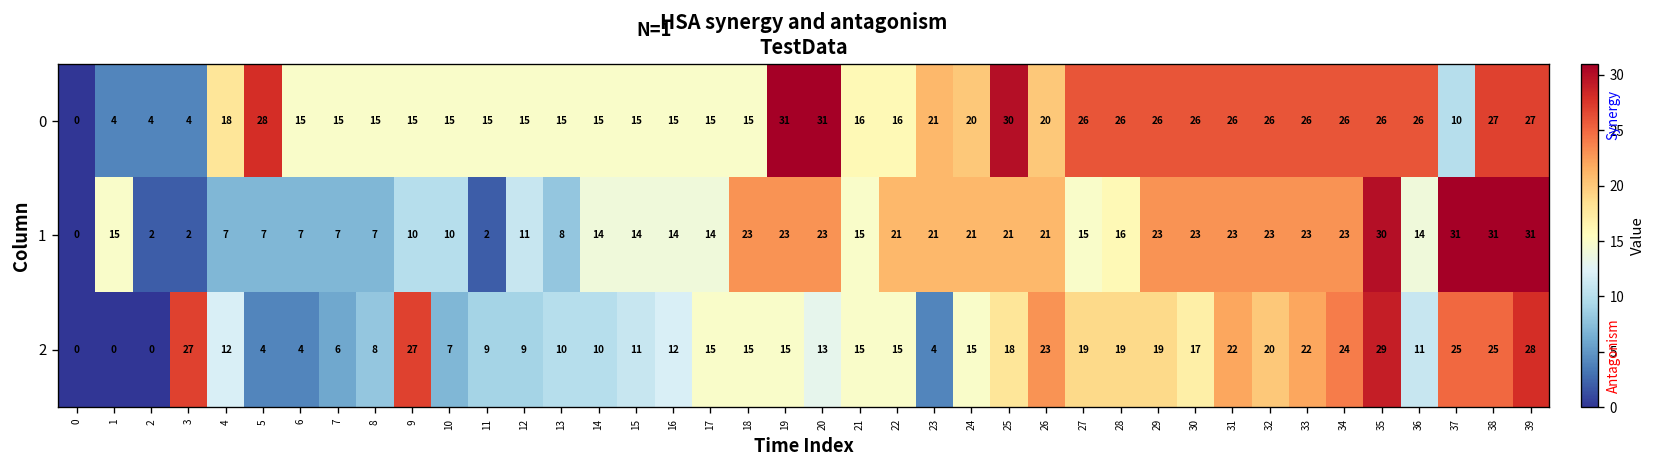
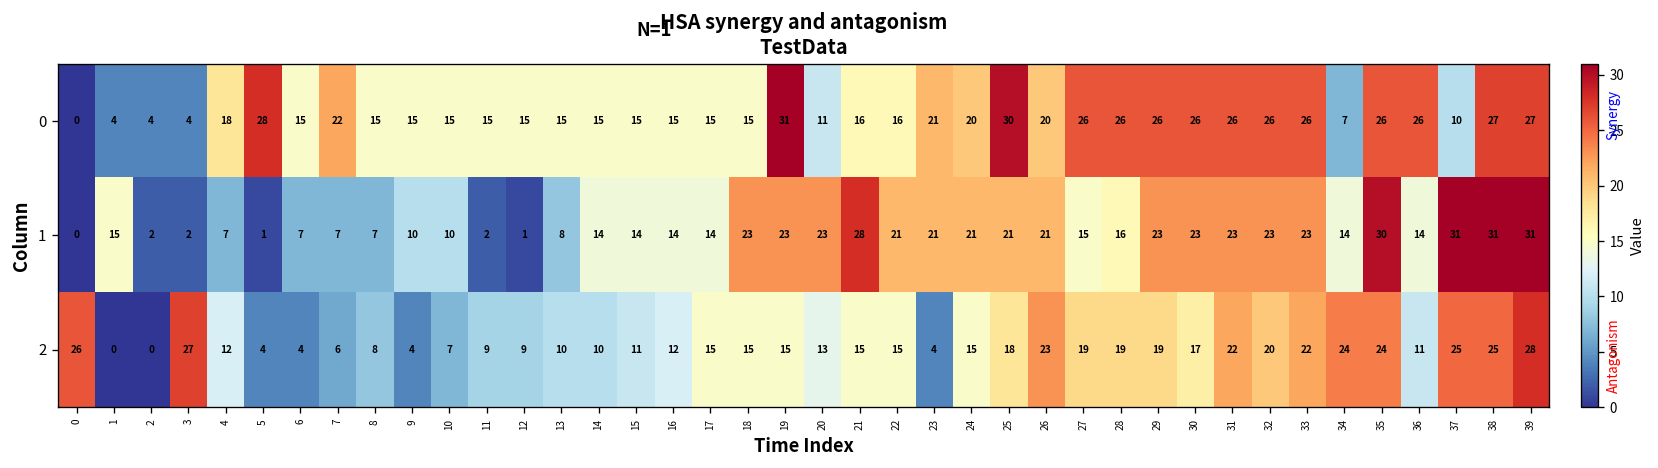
  {
    "0": {
      "0": 0,
      "1": 4,
      "2": 4,
      "3": 4,
      "4": 18,
      "5": 28,
      "6": 15,
-     "7": 15,
+     "7": 22,
      "8": 15,
      "9": 15,
      "10": 15,
      "11": 15,
      "12": 15,
      "13": 15,
      "14": 15,
      "15": 15,
      "16": 15,
      "17": 15,
      "18": 15,
      "19": 31,
-     "20": 31,
+     "20": 11,
      "21": 16,
      "22": 16,
      "23": 21,
      "24": 20,
      "25": 30,
      "26": 20,
      "27": 26,
      "28": 26,
      "29": 26,
      "30": 26,
      "31": 26,
      "32": 26,
      "33": 26,
-     "34": 26,
+     "34": 7,
      "35": 26,
      "36": 26,
      "37": 10,
      "38": 27,
      "39": 27
    },
    "1": {
      "0": 0,
      "1": 15,
      "2": 2,
      "3": 2,
      "4": 7,
-     "5": 7,
+     "5": 1,
      "6": 7,
      "7": 7,
      "8": 7,
      "9": 10,
      "10": 10,
      "11": 2,
-     "12": 11,
+     "12": 1,
      "13": 8,
      "14": 14,
      "15": 14,
      "16": 14,
      "17": 14,
      "18": 23,
      "19": 23,
      "20": 23,
-     "21": 15,
+     "21": 28,
      "22": 21,
      "23": 21,
      "24": 21,
      "25": 21,
      "26": 21,
      "27": 15,
      "28": 16,
      "29": 23,
      "30": 23,
      "31": 23,
      "32": 23,
      "33": 23,
-     "34": 23,
+     "34": 14,
      "35": 30,
      "36": 14,
      "37": 31,
      "38": 31,
      "39": 31
    },
    "2": {
-     "0": 0,
+     "0": 26,
      "1": 0,
      "2": 0,
      "3": 27,
      "4": 12,
      "5": 4,
      "6": 4,
      "7": 6,
      "8": 8,
-     "9": 27,
+     "9": 4,
      "10": 7,
      "11": 9,
      "12": 9,
      "13": 10,
      "14": 10,
      "15": 11,
      "16": 12,
      "17": 15,
      "18": 15,
      "19": 15,
      "20": 13,
      "21": 15,
      "22": 15,
      "23": 4,
      "24": 15,
      "25": 18,
      "26": 23,
      "27": 19,
      "28": 19,
      "29": 19,
      "30": 17,
      "31": 22,
      "32": 20,
      "33": 22,
      "34": 24,
-     "35": 29,
+     "35": 24,
      "36": 11,
      "37": 25,
      "38": 25,
      "39": 28
    }
  }
